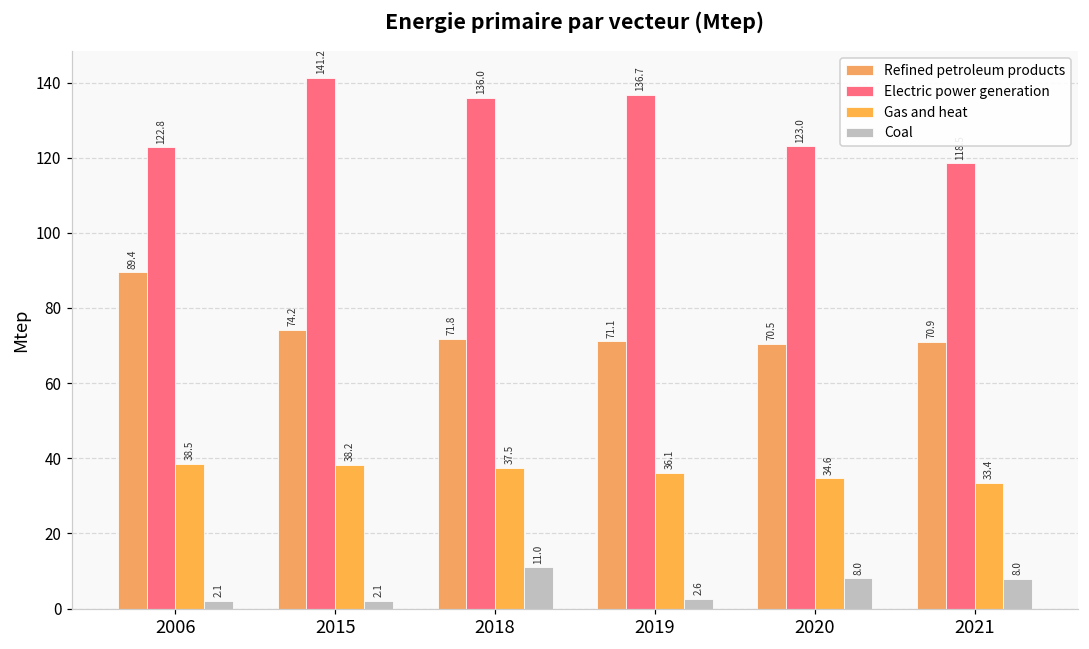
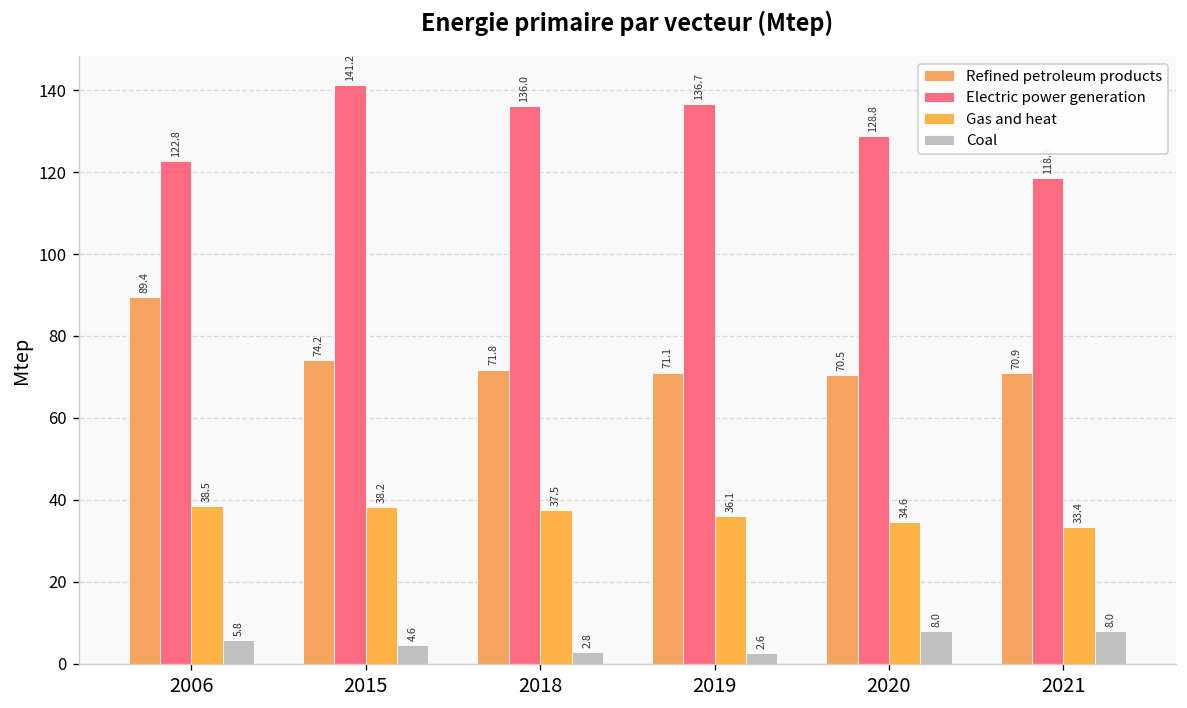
  {
    "Electric power generation": {
      "2006": 122.8,
      "2015": 141.2,
      "2018": 136.0,
      "2019": 136.7,
-     "2020": 123.0
+     "2020": 128.8
    },
    "Coal": {
-     "2006": 2.1,
-     "2015": 2.1,
-     "2018": 11.0,
+     "2006": 5.8,
+     "2015": 4.6,
+     "2018": 2.8,
      "2019": 2.6,
      "2020": 8.0,
      "2021": 8.0
    }
  }
